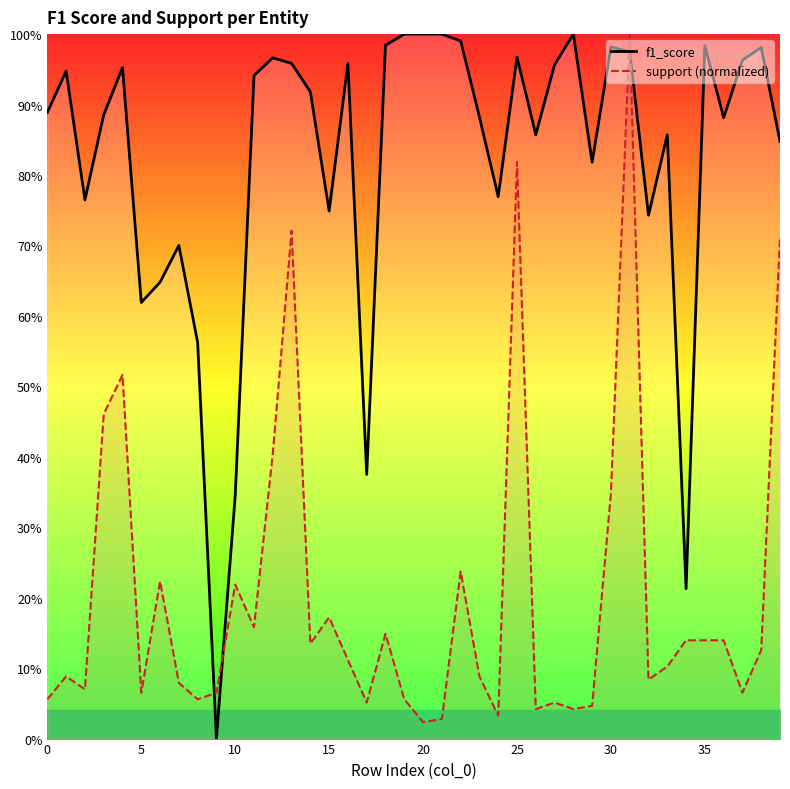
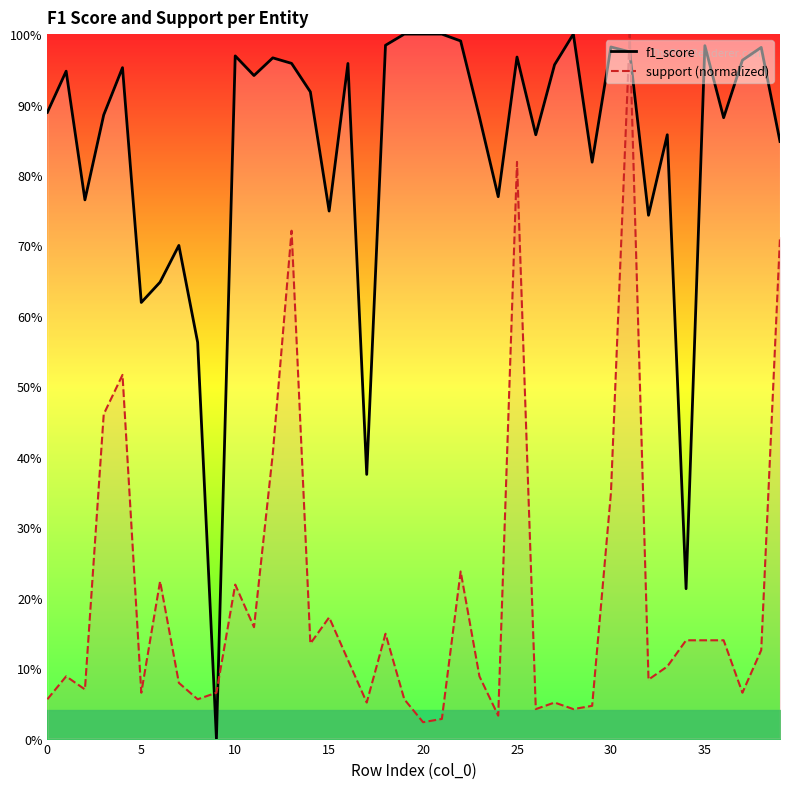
  {
    "f1_score": {
      "0": "89%",
      "5": "62%",
-     "10": "34%",
+     "10": "97%",
      "15": "75%",
      "20": "100%",
      "25": "97%"
    },
    "support (normalized)": {
      "0": "6%",
      "5": "7%",
      "10": "22%",
      "15": "17%",
      "20": "2%",
      "25": "82%",
      "30": "35%",
      "35": "14%"
    }
  }
